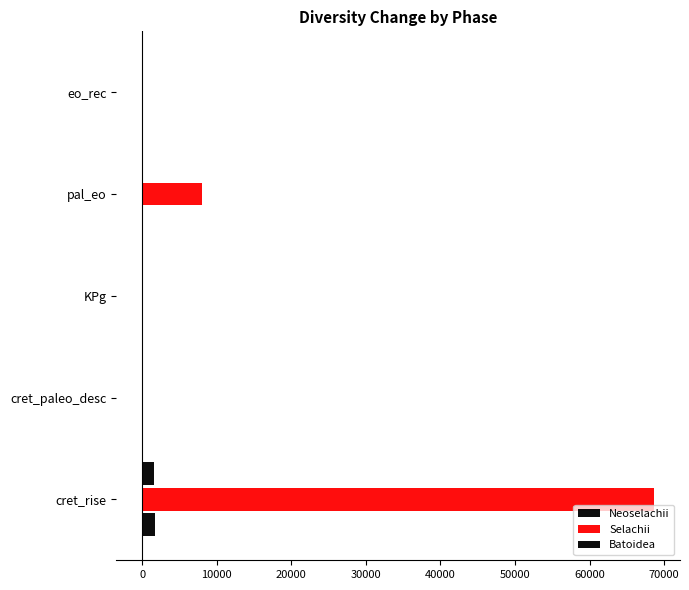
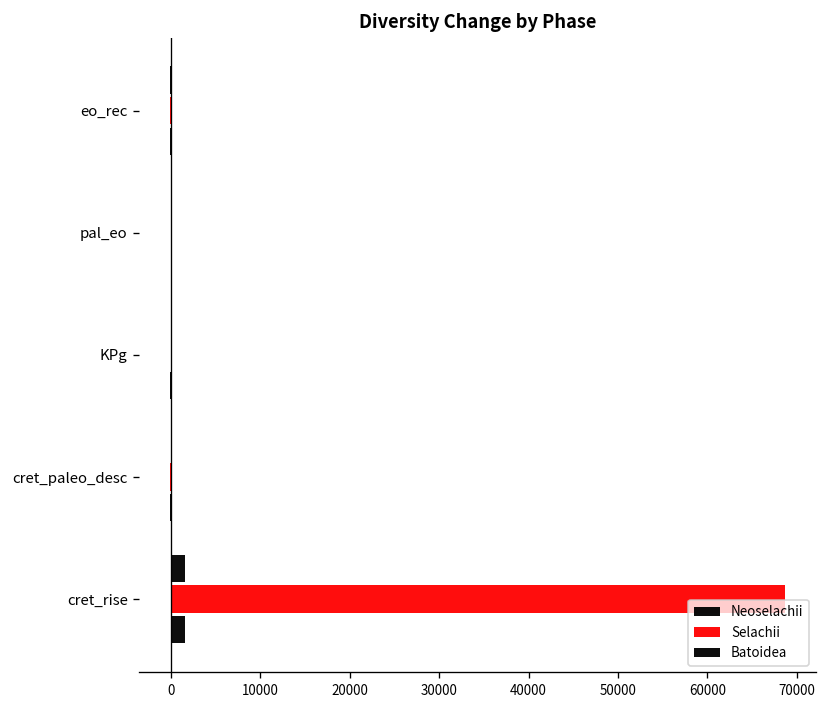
  {
    "Selachii": {
-     "pal_eo": 8000,
+     "pal_eo": 0,
      "cret_rise": 69000
    }
  }
